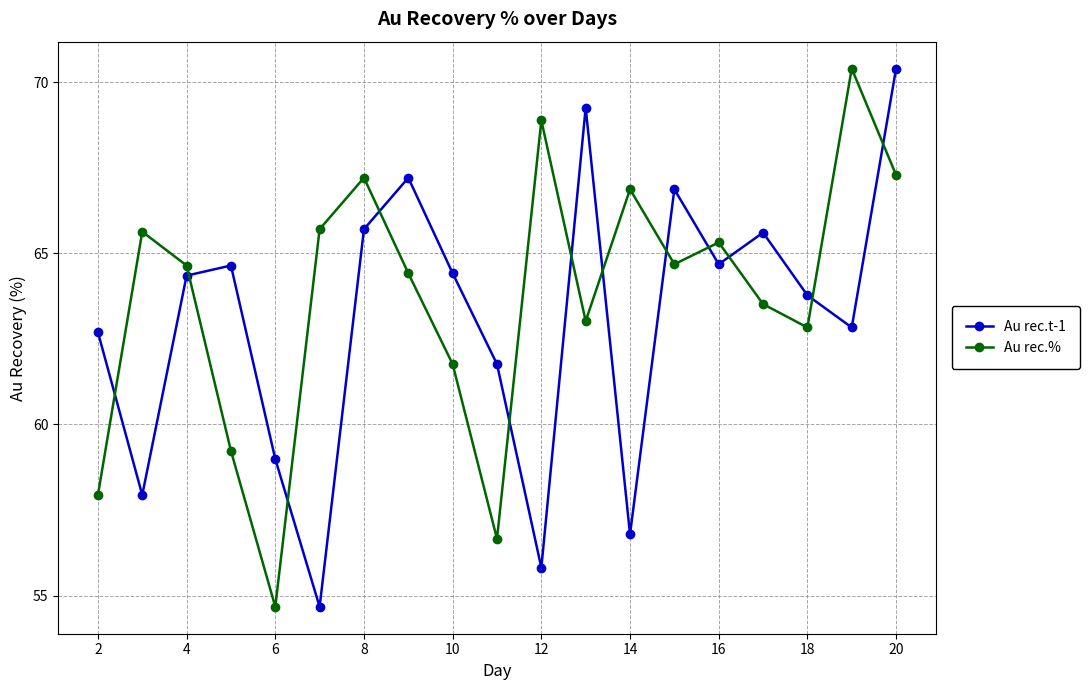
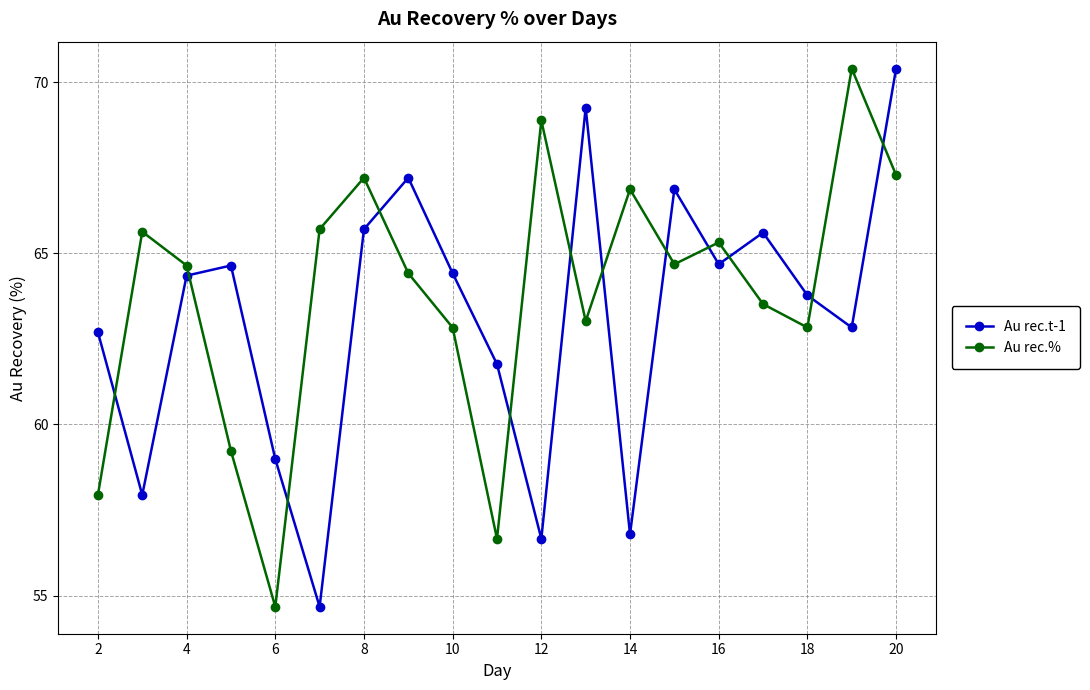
  {
    "Au rec.t-1": {
      "2": 62.7,
      "4": 64.4,
      "6": 59.0,
      "8": 65.7,
      "10": 64.4,
-     "12": 55.8,
+     "12": 56.7,
      "14": 56.8,
      "16": 64.7,
      "18": 63.8,
      "20": 70.4
    },
    "Au rec.%": {
      "2": 57.9,
      "4": 64.6,
      "6": 54.7,
      "8": 67.2,
-     "10": 61.8,
+     "10": 62.8,
      "12": 68.9,
      "14": 66.9,
      "16": 65.3,
      "18": 62.8,
      "20": 67.3
    }
  }
